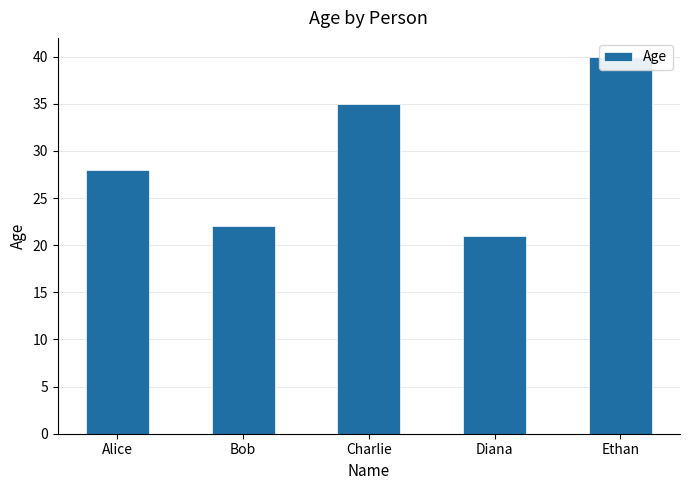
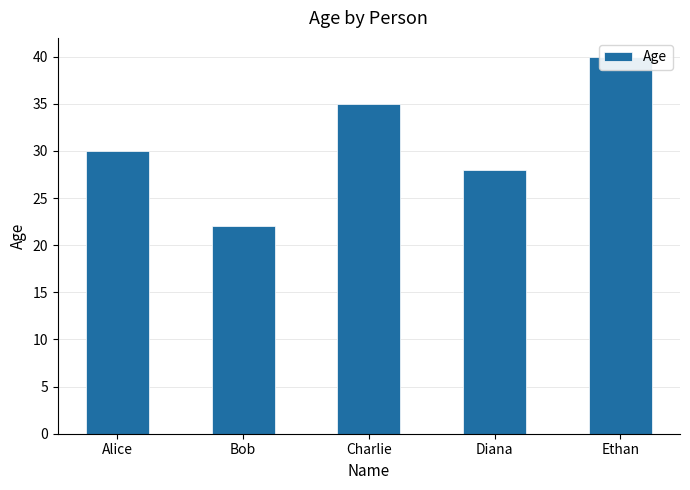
  {
-   "Alice": 28,
+   "Alice": 30,
    "Bob": 22,
    "Charlie": 35,
-   "Diana": 21
+   "Diana": 28
  }
